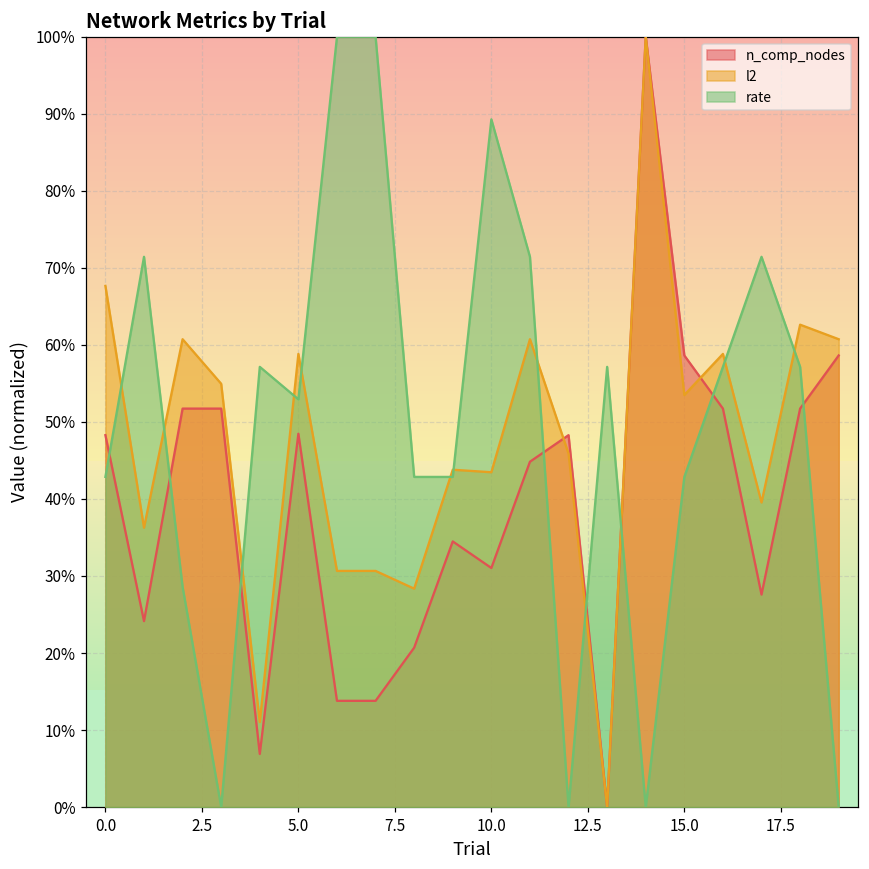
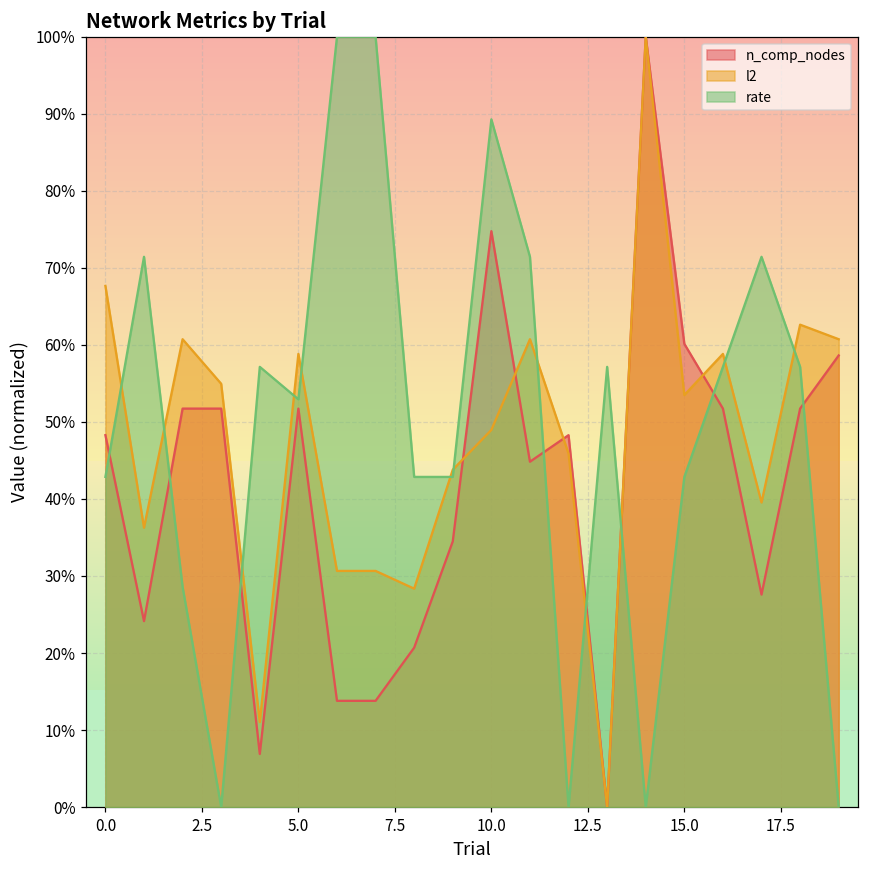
  {
    "n_comp_nodes": {
      "0.0": "48%",
-     "5.0": "48%",
-     "10.0": "31%",
-     "15.0": "59%"
+     "5.0": "52%",
+     "10.0": "75%",
+     "15.0": "60%"
    },
    "l2": {
      "0.0": "68%",
      "5.0": "59%",
-     "10.0": "43%",
+     "10.0": "49%",
      "15.0": "53%"
    },
    "rate": {
      "0.0": "43%",
      "5.0": "53%",
      "10.0": "89%",
      "15.0": "43%"
    }
  }
